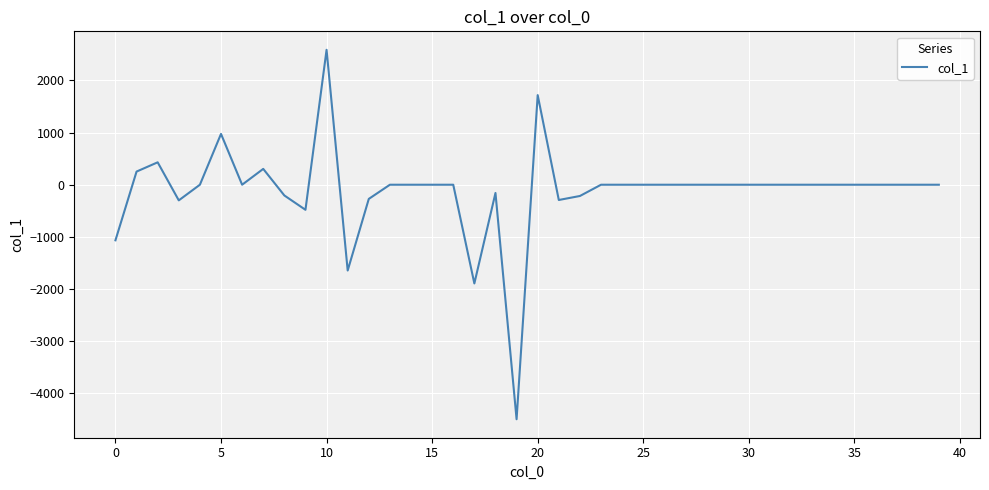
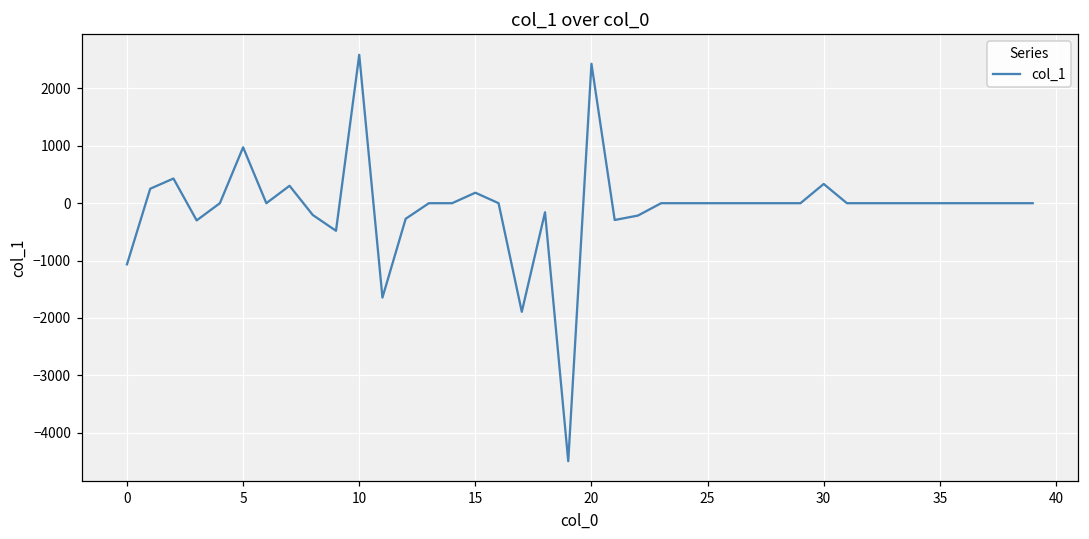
  {
    "0": -1100,
    "5": 1000,
    "10": 2600,
-   "15": 0,
-   "20": 1700,
+   "15": 200,
+   "20": 2400,
    "25": 0,
-   "30": 0,
+   "30": 300,
    "35": 0
  }
